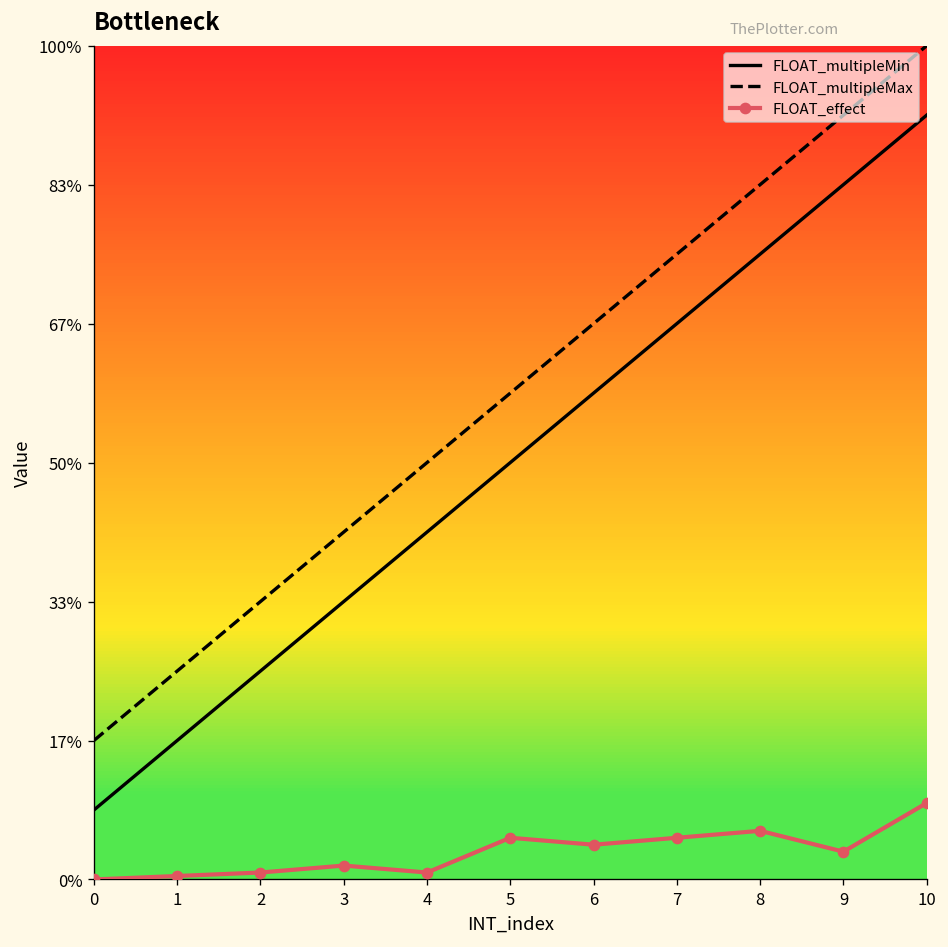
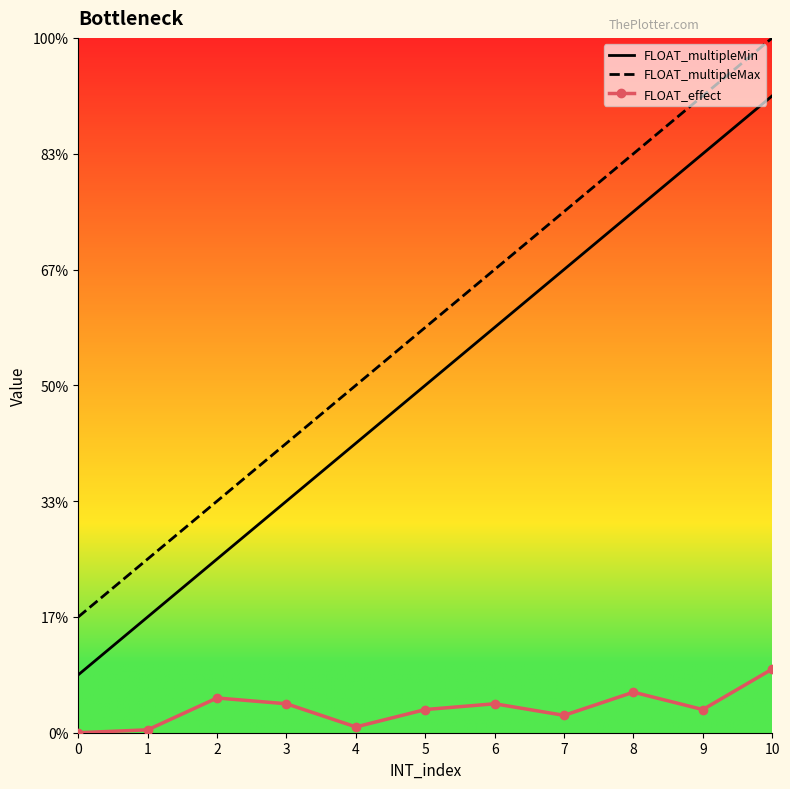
  {
    "FLOAT_effect": {
      "0": "0%",
      "1": "0%",
-     "2": "1%",
-     "3": "2%",
+     "2": "5%",
+     "3": "4%",
      "4": "1%",
-     "5": "5%",
+     "5": "3%",
      "6": "4%",
-     "7": "5%",
+     "7": "3%",
      "8": "6%",
      "9": "3%",
      "10": "9%"
    }
  }
